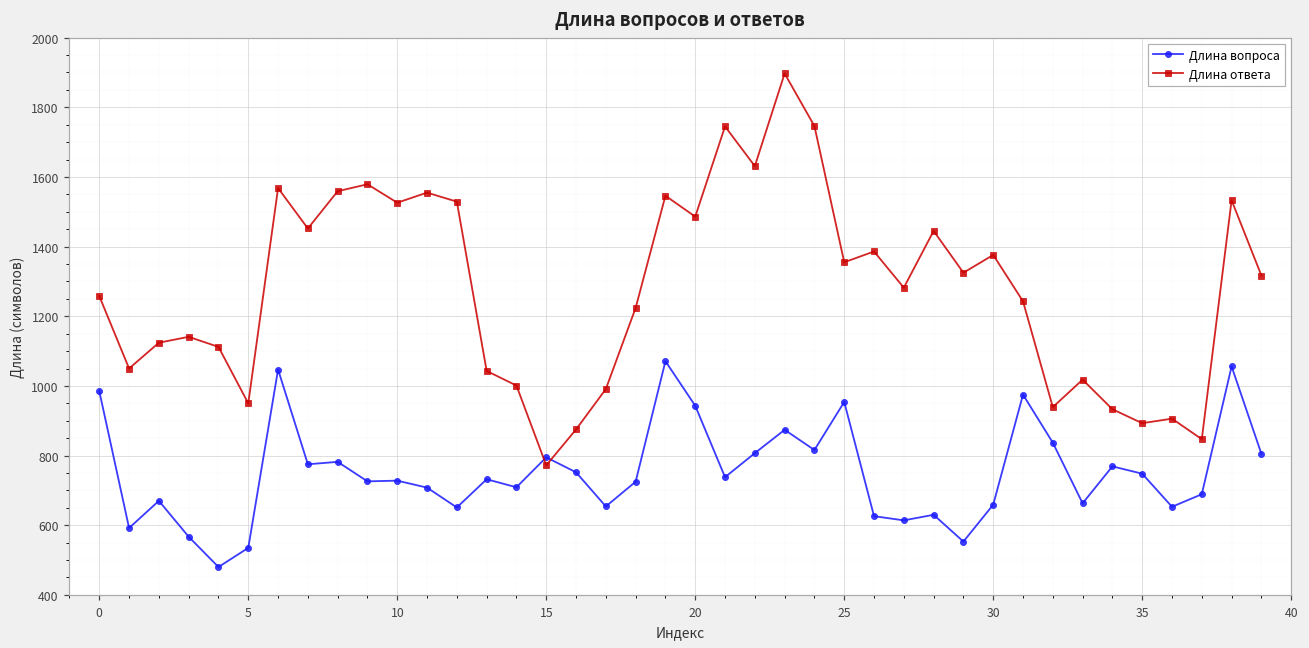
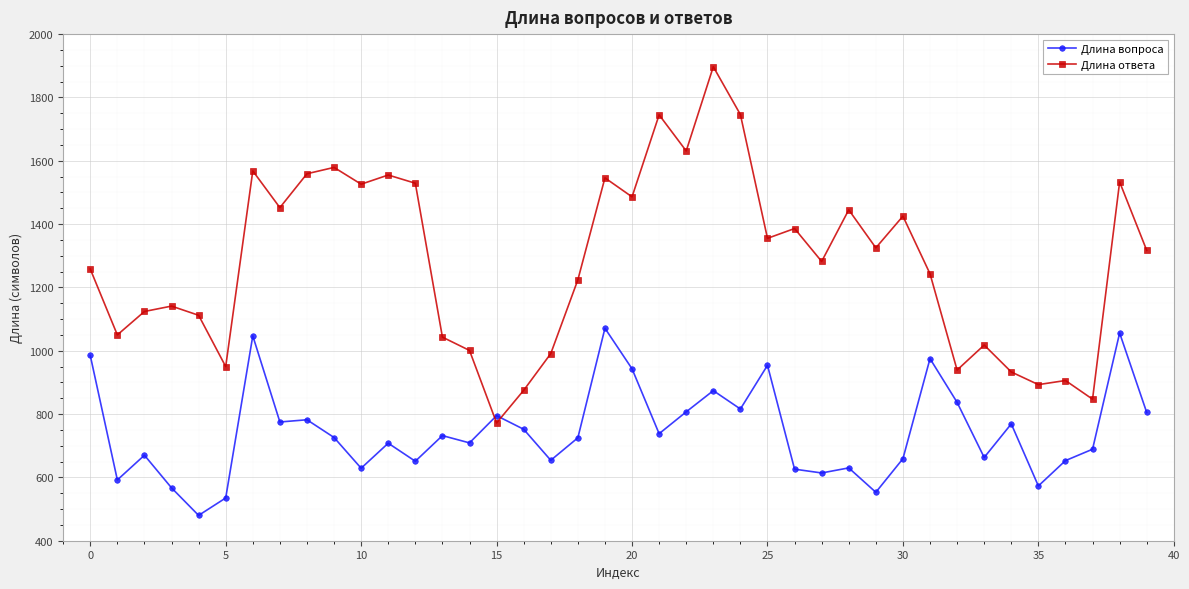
  {
    "Длина вопроса": {
      "0": 990,
      "5": 540,
-     "10": 730,
+     "10": 630,
      "15": 800,
      "20": 940,
      "25": 950,
      "30": 660,
-     "35": 750
+     "35": 570
    },
    "Длина ответа": {
      "0": 1260,
      "5": 950,
      "10": 1530,
      "15": 770,
      "20": 1490,
      "25": 1360,
-     "30": 1380,
+     "30": 1430,
      "35": 890
    }
  }
